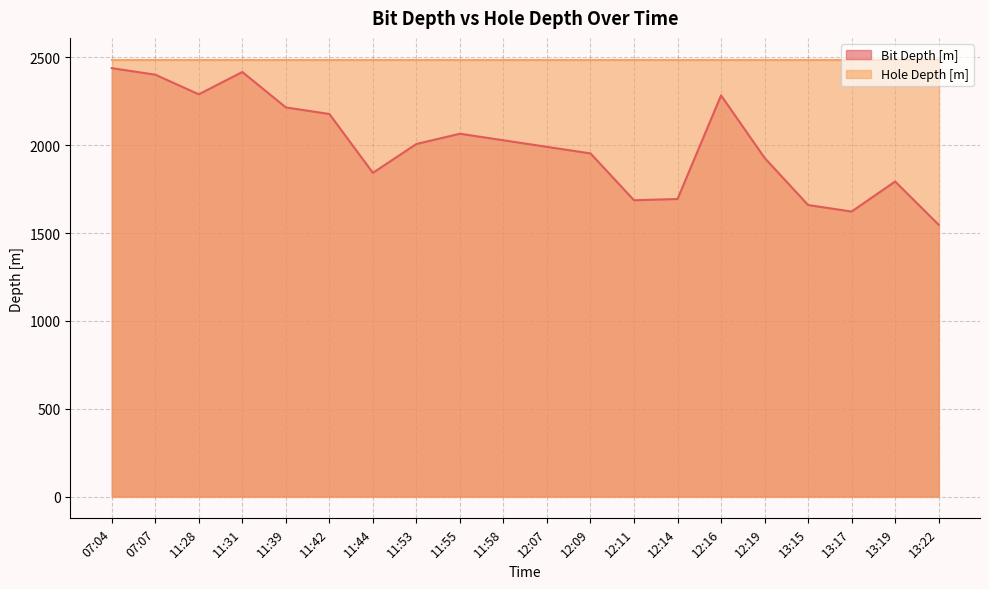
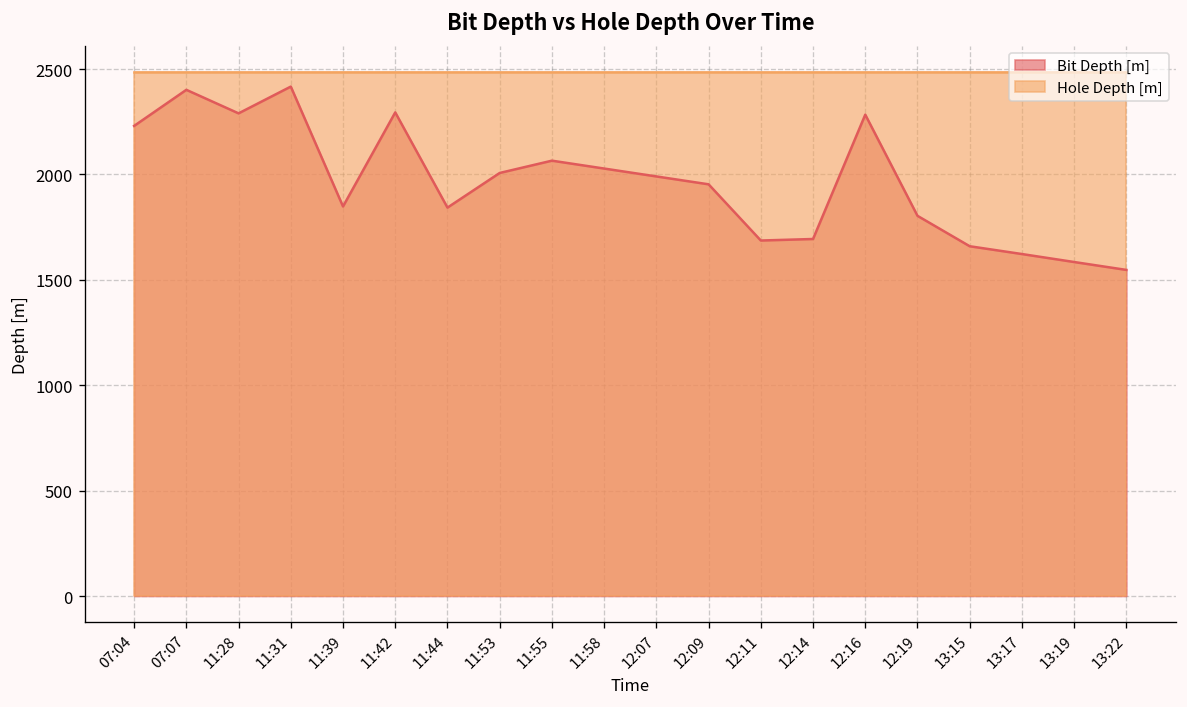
  {
    "Bit Depth [m]": {
-     "07:04": 2440,
+     "07:04": 2230,
      "07:07": 2400,
      "11:28": 2290,
      "11:31": 2420,
-     "11:39": 2220,
-     "11:42": 2180,
+     "11:39": 1850,
+     "11:42": 2290,
      "11:44": 1840,
      "11:53": 2010,
      "11:55": 2070,
      "11:58": 2030,
      "12:07": 1990,
      "12:09": 1950,
      "12:11": 1690,
      "12:14": 1690,
      "12:16": 2280,
-     "12:19": 1930,
+     "12:19": 1800,
      "13:15": 1660,
      "13:17": 1620,
-     "13:19": 1790,
+     "13:19": 1580,
      "13:22": 1550
    },
    "Hole Depth [m]": {
      "07:04": 2490,
      "07:07": 2490,
      "11:28": 2490,
      "11:31": 2490,
      "11:39": 2490,
      "11:42": 2490,
      "11:44": 2490,
      "11:53": 2490,
      "11:55": 2490,
      "11:58": 2490,
      "12:07": 2490,
      "12:09": 2490,
      "12:11": 2490,
      "12:14": 2490,
      "12:16": 2490,
      "12:19": 2490,
      "13:15": 2490
    }
  }
